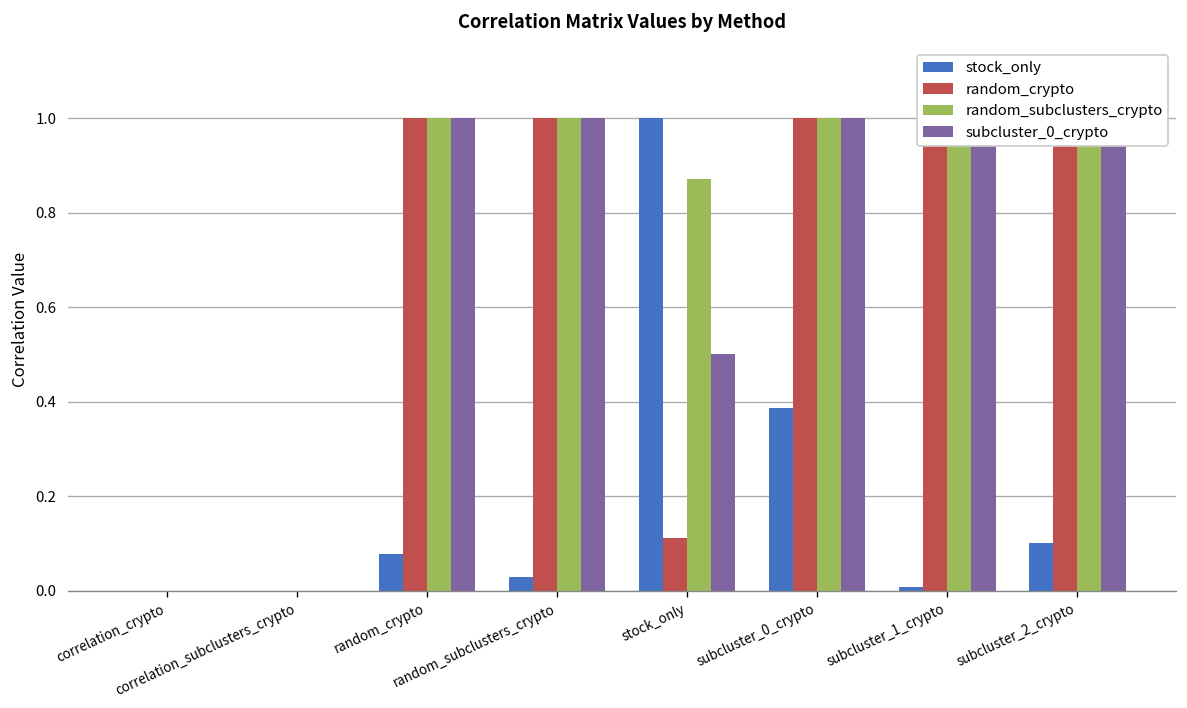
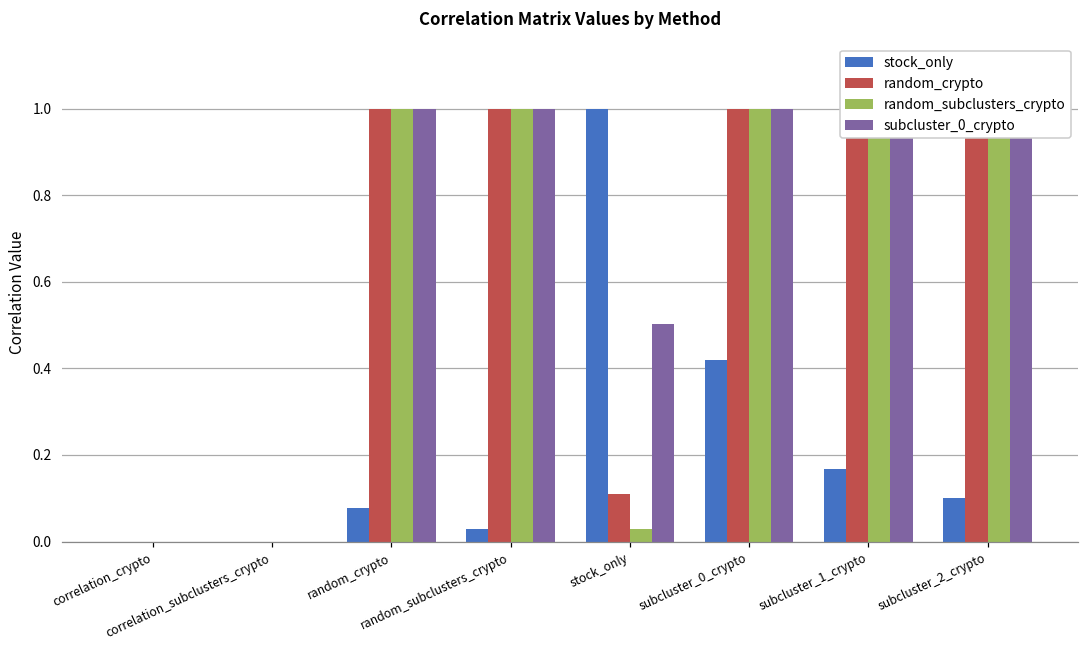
  {
    "stock_only": {
      "correlation_crypto": 0.00,
      "correlation_subclusters_crypto": 0.00,
      "random_crypto": 0.08,
      "random_subclusters_crypto": 0.03,
      "stock_only": 1.00,
-     "subcluster_0_crypto": 0.39,
-     "subcluster_1_crypto": 0.01,
+     "subcluster_0_crypto": 0.42,
+     "subcluster_1_crypto": 0.17,
      "subcluster_2_crypto": 0.10
    },
    "random_crypto": {
      "correlation_crypto": 0.00,
      "correlation_subclusters_crypto": 0.00,
      "random_crypto": 1.00,
      "random_subclusters_crypto": 1.00,
      "stock_only": 0.11,
      "subcluster_0_crypto": 1.00
    },
    "random_subclusters_crypto": {
      "correlation_crypto": 0.00,
      "correlation_subclusters_crypto": 0.00,
      "random_crypto": 1.00,
      "random_subclusters_crypto": 1.00,
-     "stock_only": 0.87,
+     "stock_only": 0.03,
      "subcluster_0_crypto": 1.00
    },
    "subcluster_0_crypto": {
      "correlation_crypto": 0.00,
      "correlation_subclusters_crypto": 0.00,
      "random_crypto": 1.00,
      "random_subclusters_crypto": 1.00,
      "stock_only": 0.50,
      "subcluster_0_crypto": 1.00
    }
  }
